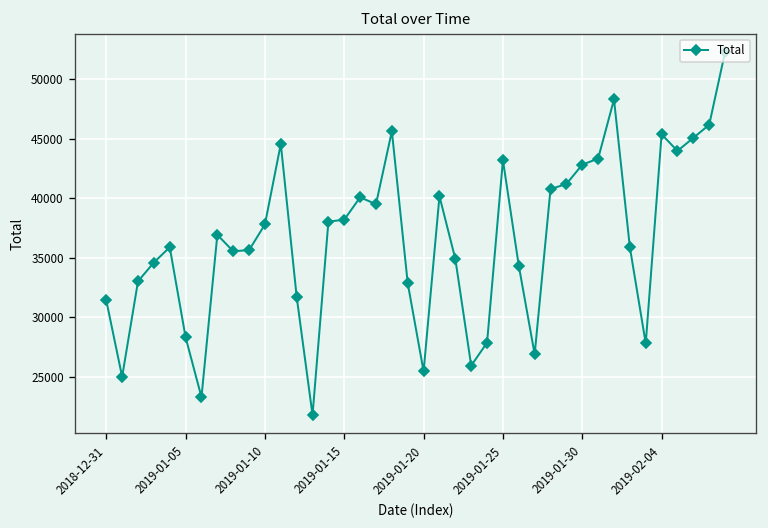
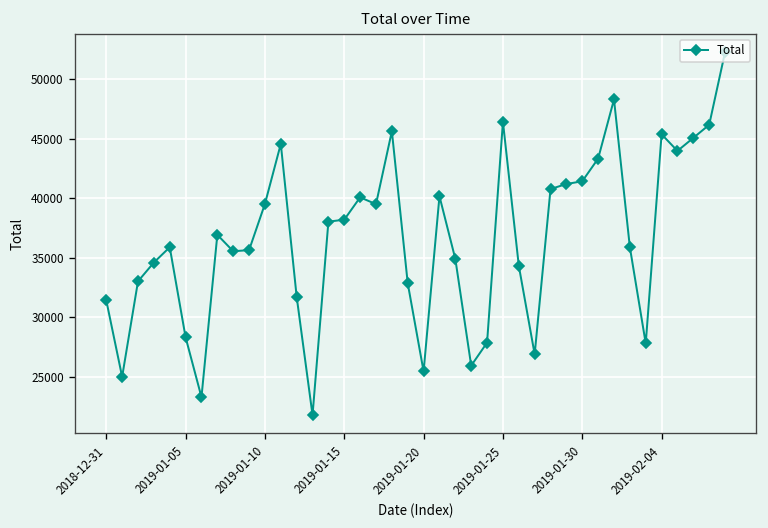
  {
    "2018-12-31": 31000,
    "2019-01-05": 28000,
-   "2019-01-10": 38000,
+   "2019-01-10": 40000,
    "2019-01-15": 38000,
    "2019-01-20": 25000,
-   "2019-01-25": 43000,
-   "2019-01-30": 43000,
+   "2019-01-25": 46000,
+   "2019-01-30": 41000,
    "2019-02-04": 45000
  }
